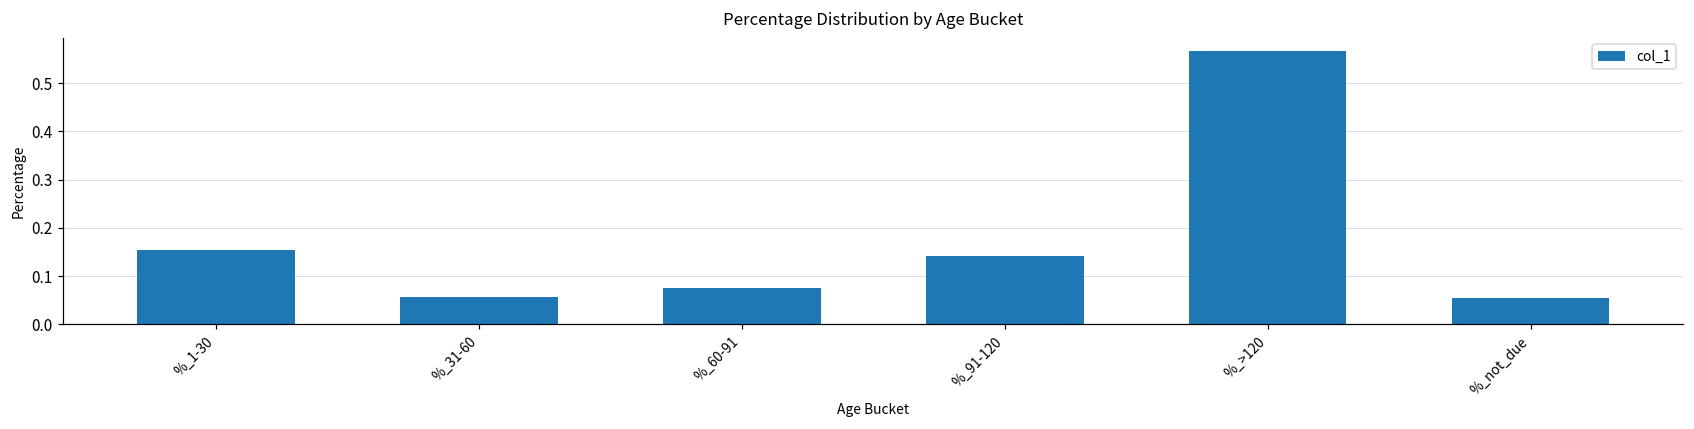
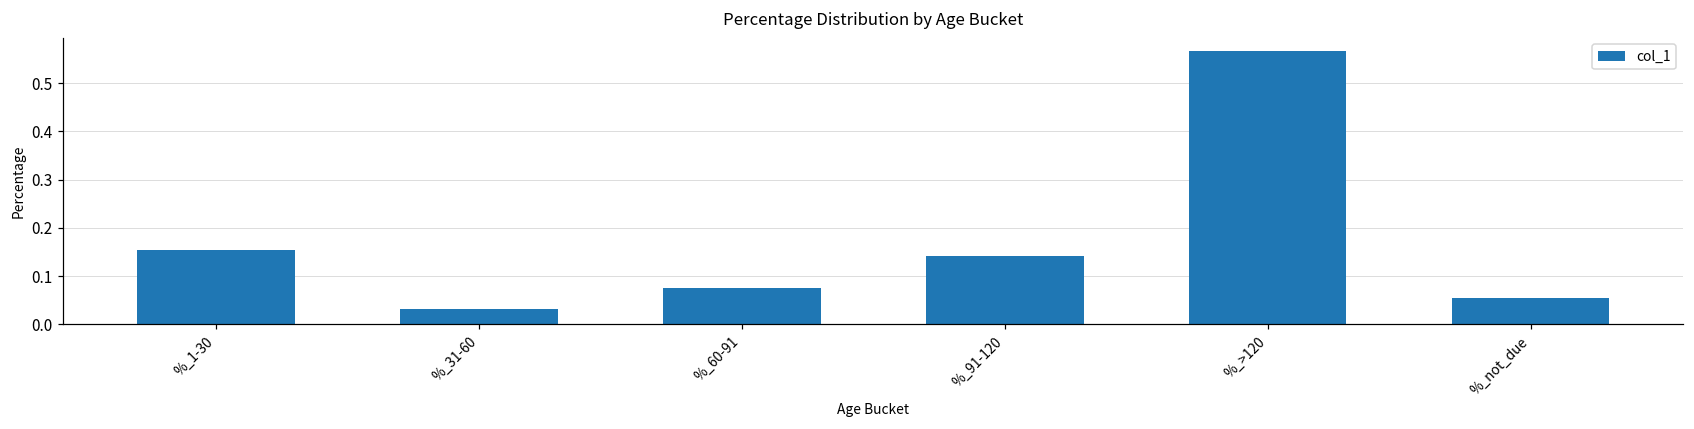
  {
    "%_1-30": 0.16,
-   "%_31-60": 0.06,
+   "%_31-60": 0.03,
    "%_60-91": 0.07,
    "%_91-120": 0.14,
    "%_>120": 0.57,
    "%_not_due": 0.05
  }
